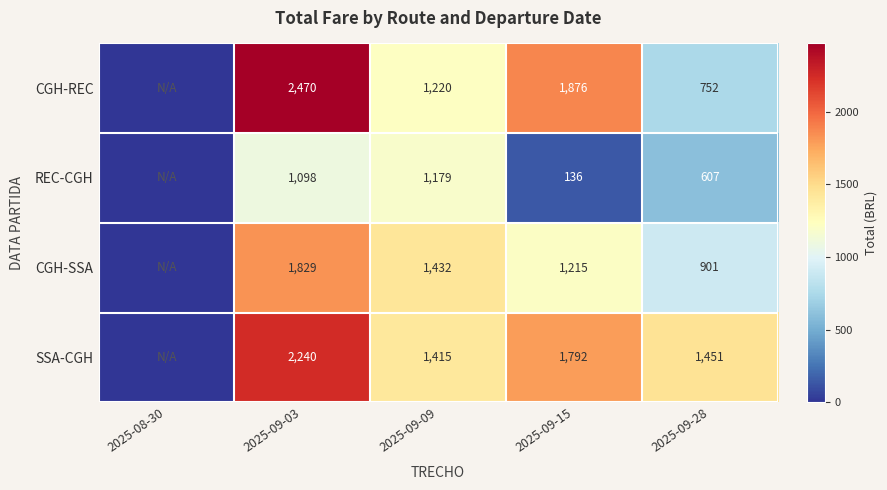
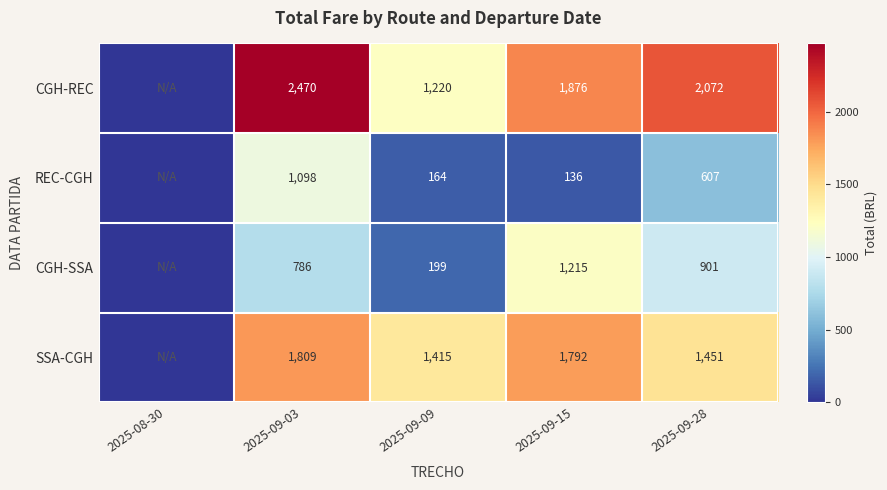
  {
    "CGH-REC": {
      "2025-09-03": "2,470",
      "2025-09-09": "1,220",
      "2025-09-15": "1,876",
-     "2025-09-28": "752"
+     "2025-09-28": "2,072"
    },
    "REC-CGH": {
      "2025-09-03": "1,098",
-     "2025-09-09": "1,179",
+     "2025-09-09": "164",
      "2025-09-15": "136",
      "2025-09-28": "607"
    },
    "CGH-SSA": {
-     "2025-09-03": "1,829",
-     "2025-09-09": "1,432",
+     "2025-09-03": "786",
+     "2025-09-09": "199",
      "2025-09-15": "1,215",
      "2025-09-28": "901"
    },
    "SSA-CGH": {
-     "2025-09-03": "2,240",
+     "2025-09-03": "1,809",
      "2025-09-09": "1,415",
      "2025-09-15": "1,792",
      "2025-09-28": "1,451"
    }
  }
